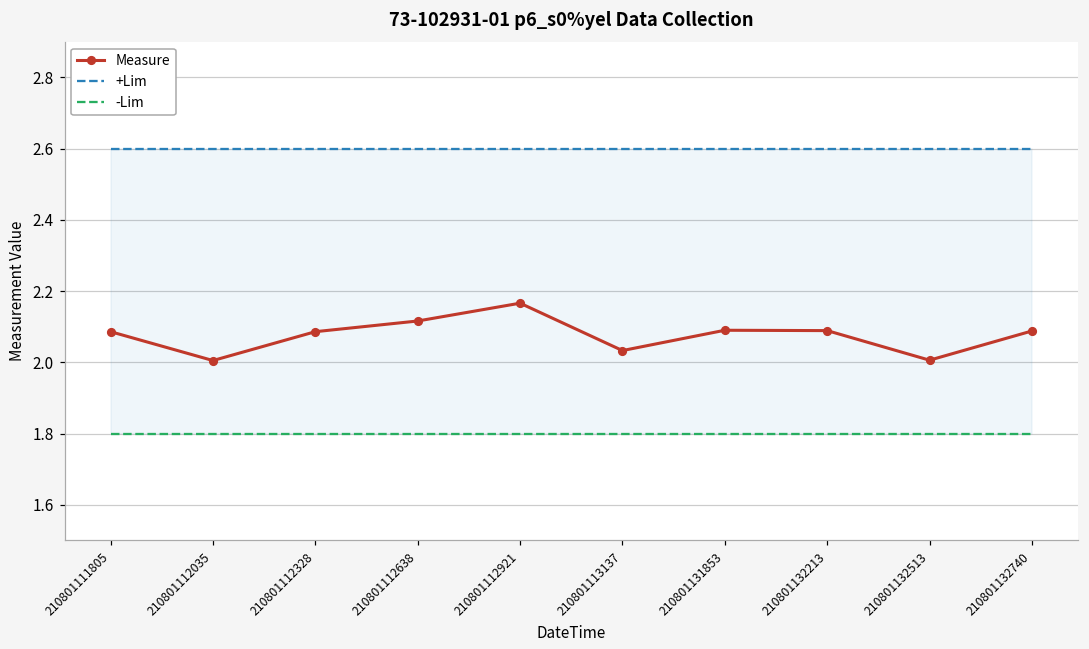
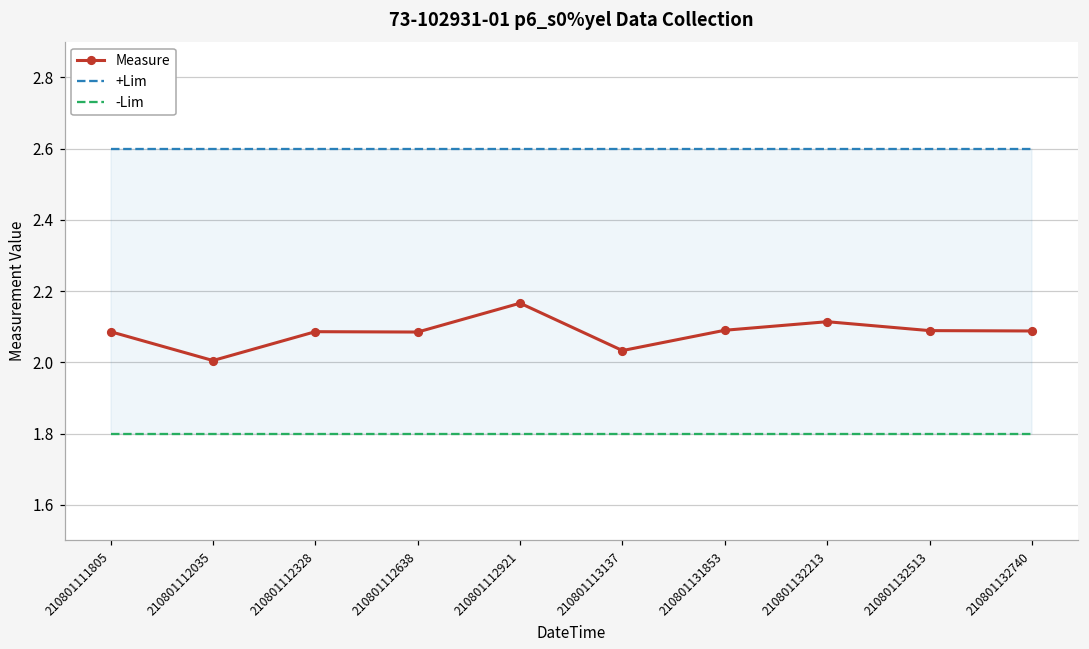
  {
    "Measure": {
      "210801111805": 2.09,
      "210801112035": 2.01,
      "210801112328": 2.09,
-     "210801112638": 2.12,
+     "210801112638": 2.09,
      "210801112921": 2.17,
      "210801113137": 2.03,
      "210801131853": 2.09,
-     "210801132213": 2.09,
-     "210801132513": 2.01,
+     "210801132213": 2.11,
+     "210801132513": 2.09,
      "210801132740": 2.09
    },
    "+Lim": {
      "210801111805": 2.60,
      "210801112035": 2.60,
      "210801112328": 2.60,
      "210801112638": 2.60,
      "210801112921": 2.60,
      "210801113137": 2.60,
      "210801131853": 2.60,
      "210801132213": 2.60,
      "210801132513": 2.60,
      "210801132740": 2.60
    },
    "-Lim": {
      "210801111805": 1.80,
      "210801112035": 1.80,
      "210801112328": 1.80,
      "210801112638": 1.80,
      "210801112921": 1.80,
      "210801113137": 1.80,
      "210801131853": 1.80,
      "210801132213": 1.80,
      "210801132513": 1.80,
      "210801132740": 1.80
    }
  }
